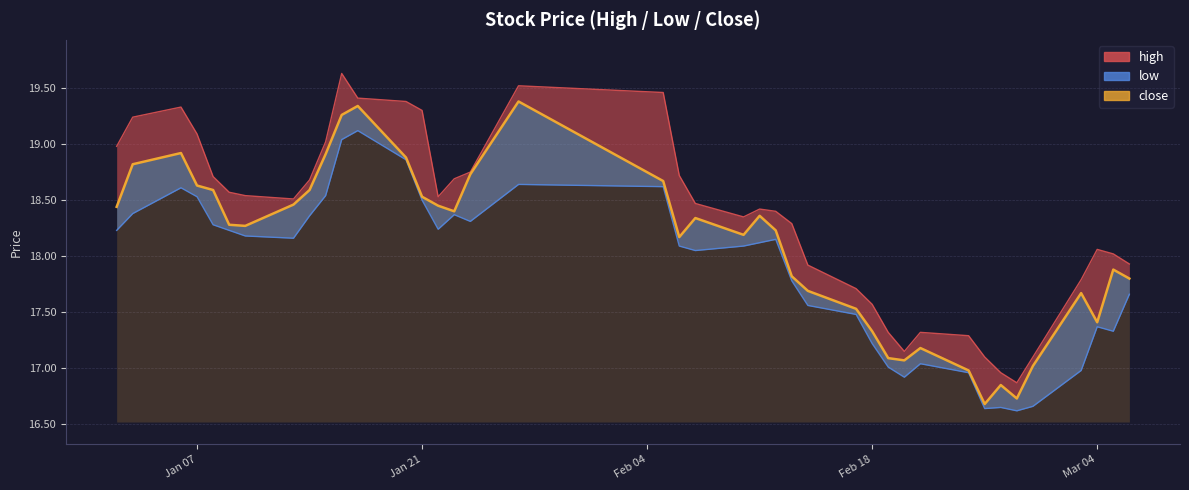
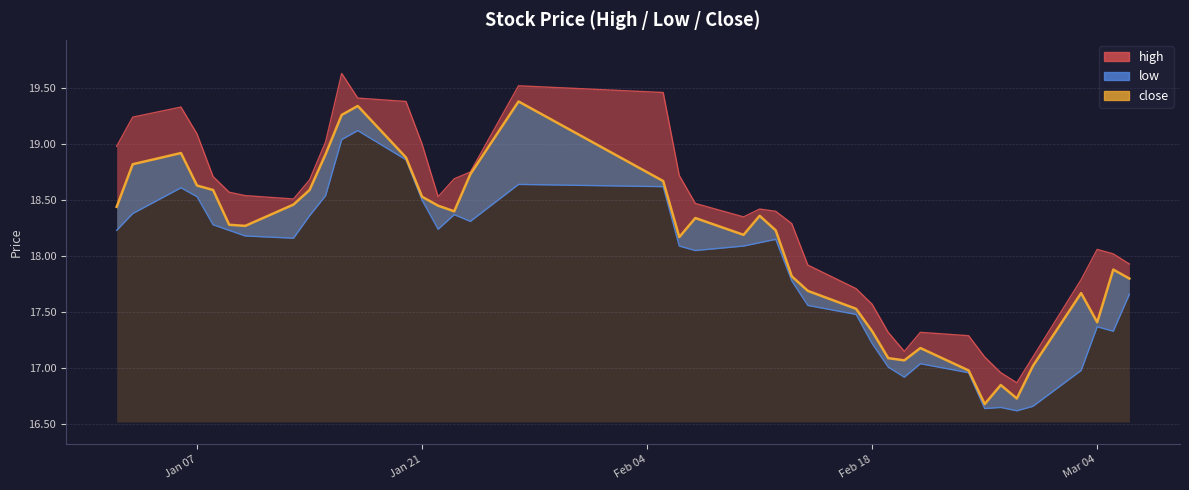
  {
    "high": {
      "Jan 07": 19.1,
-     "Jan 21": 19.3,
+     "Jan 21": 19.0,
      "Feb 18": 17.57,
      "Mar 04": 18.06
    }
  }
